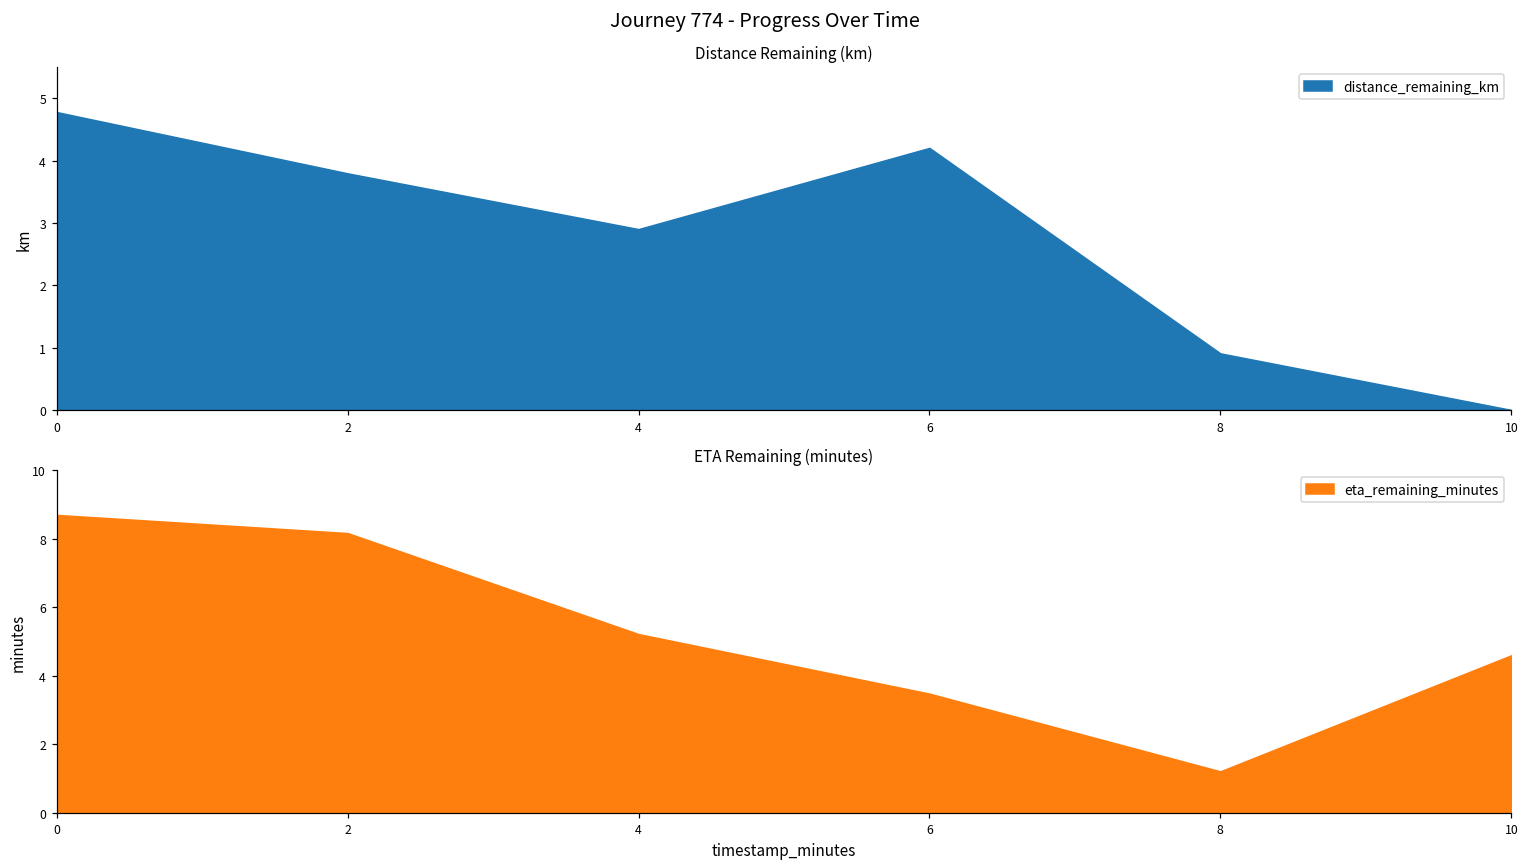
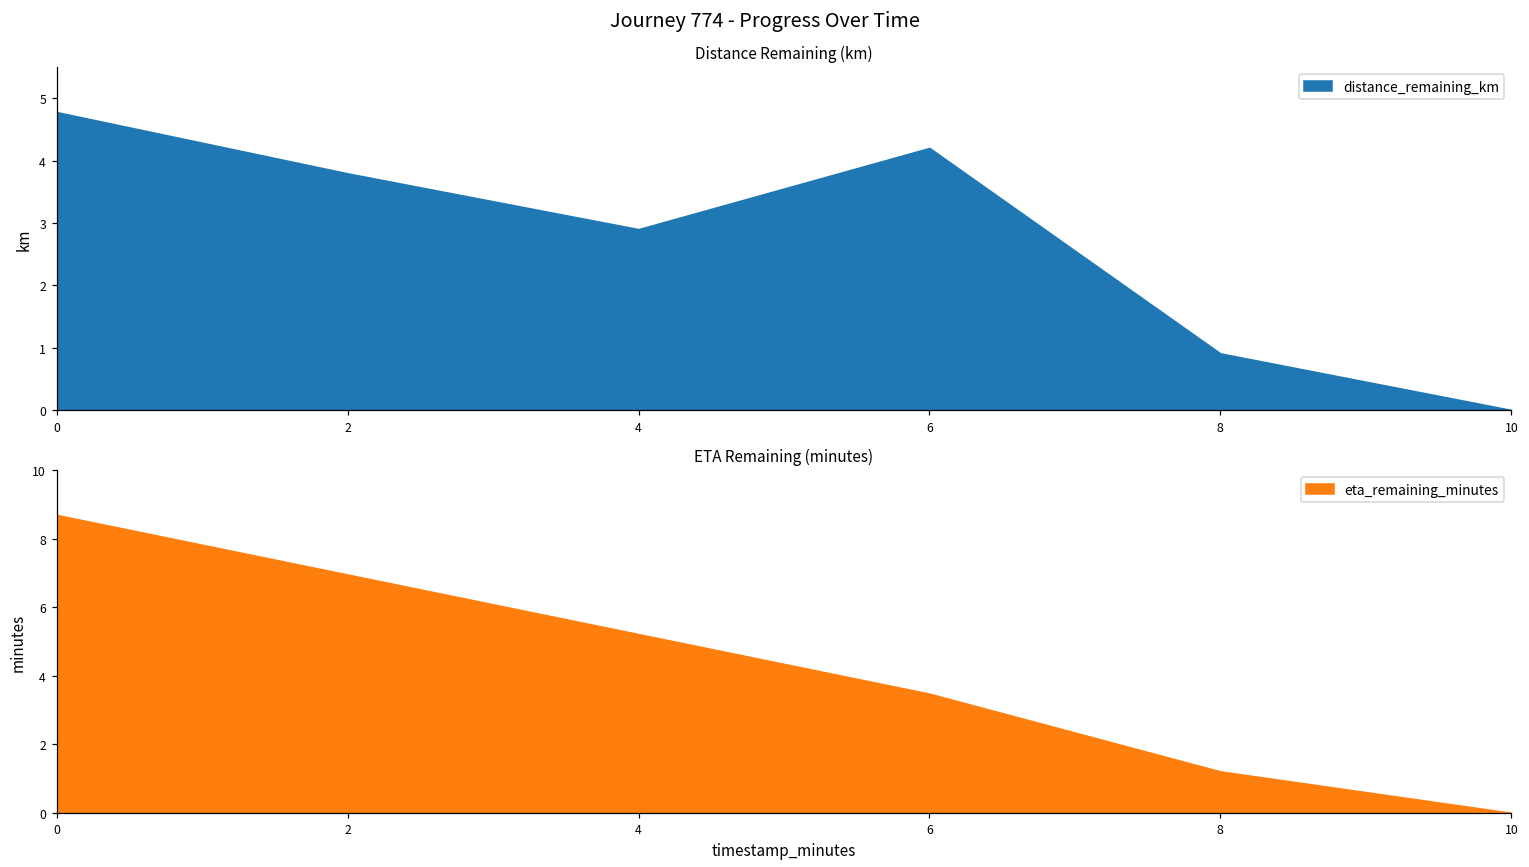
  {
    "Distance Remaining (km)": {
      "0": 4.8,
      "2": 3.8,
      "4": 2.9,
      "6": 4.2,
      "8": 0.9,
      "10": 0.0
    },
    "ETA Remaining (minutes)": {
      "0": 8.7,
-     "2": 8.2,
+     "2": 7.0,
      "4": 5.2,
      "6": 3.5,
      "8": 1.2,
-     "10": 4.6
+     "10": 0.0
    }
  }
